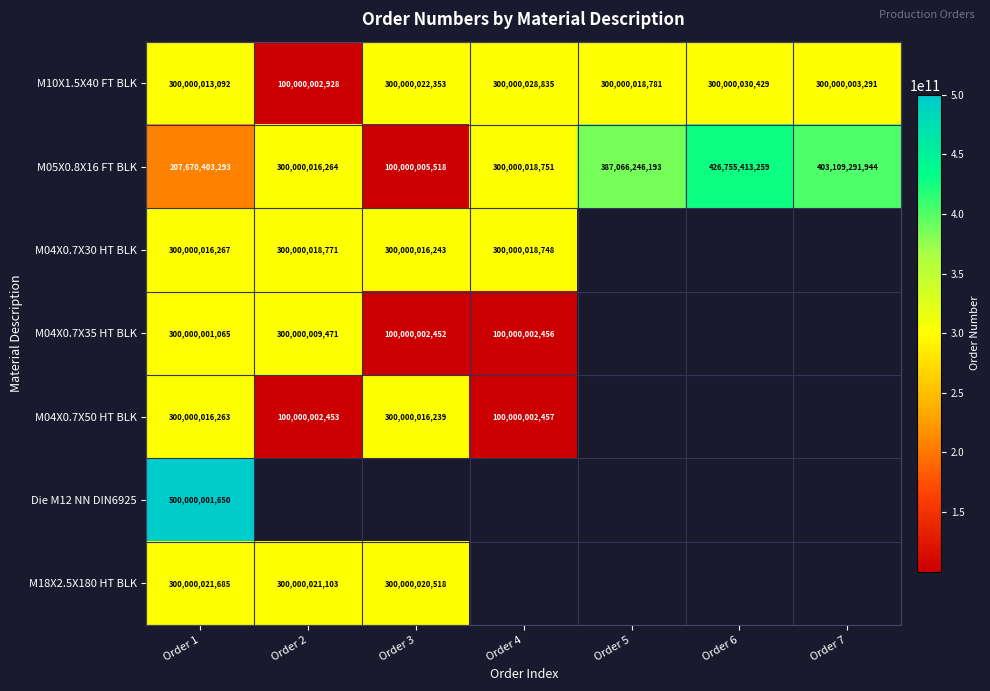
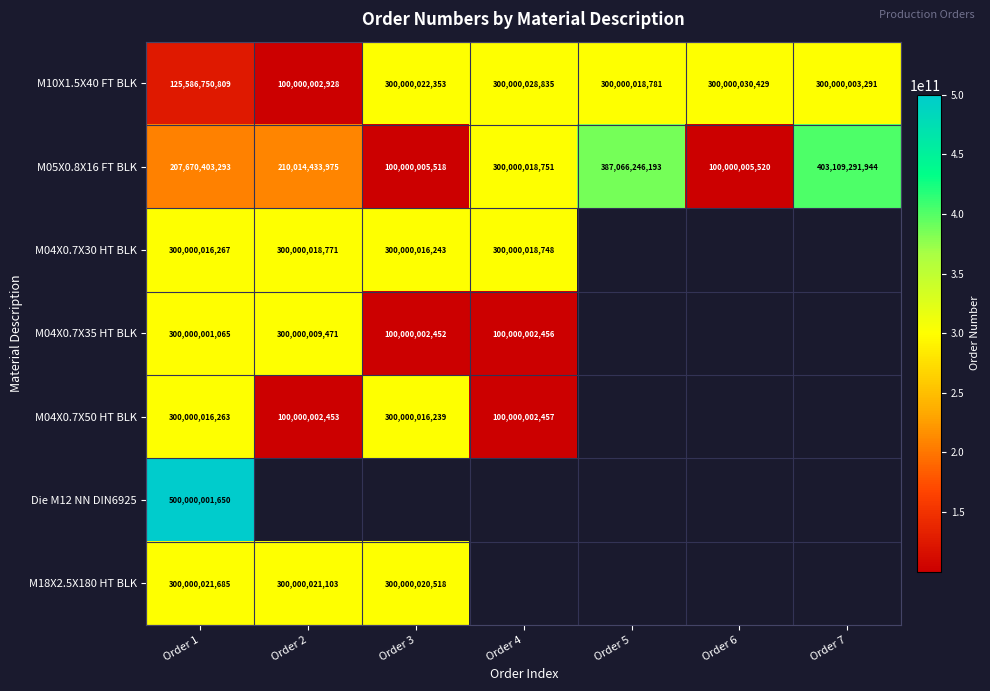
  {
    "M10X1.5X40 FT BLK": {
-     "Order 1": "300,000,013,092",
+     "Order 1": "125,586,750,809",
      "Order 2": "100,000,002,928",
      "Order 3": "300,000,022,353",
      "Order 4": "300,000,028,835",
      "Order 5": "300,000,018,781",
      "Order 6": "300,000,030,429",
      "Order 7": "300,000,003,291"
    },
    "M05X0.8X16 FT BLK": {
      "Order 1": "207,670,403,293",
-     "Order 2": "300,000,016,264",
+     "Order 2": "210,014,433,975",
      "Order 3": "100,000,005,518",
      "Order 4": "300,000,018,751",
      "Order 5": "387,066,246,193",
-     "Order 6": "426,755,413,259",
+     "Order 6": "100,000,005,520",
      "Order 7": "403,109,291,944"
    },
    "M04X0.7X30 HT BLK": {
      "Order 1": "300,000,016,267",
      "Order 2": "300,000,018,771",
      "Order 3": "300,000,016,243",
      "Order 4": "300,000,018,748"
    },
    "M04X0.7X35 HT BLK": {
      "Order 1": "300,000,001,065",
      "Order 2": "300,000,009,471",
      "Order 3": "100,000,002,452",
      "Order 4": "100,000,002,456"
    },
    "M04X0.7X50 HT BLK": {
      "Order 1": "300,000,016,263",
      "Order 2": "100,000,002,453",
      "Order 3": "300,000,016,239",
      "Order 4": "100,000,002,457"
    },
    "Die M12 NN DIN6925": {
      "Order 1": "500,000,001,650"
    },
    "M18X2.5X180 HT BLK": {
      "Order 1": "300,000,021,685",
      "Order 2": "300,000,021,103",
      "Order 3": "300,000,020,518"
    }
  }
